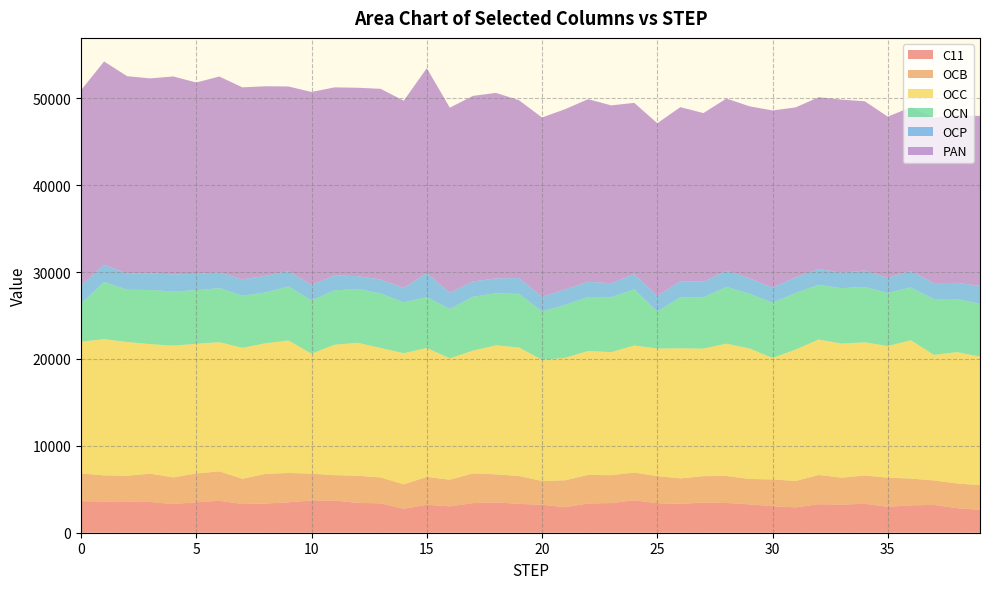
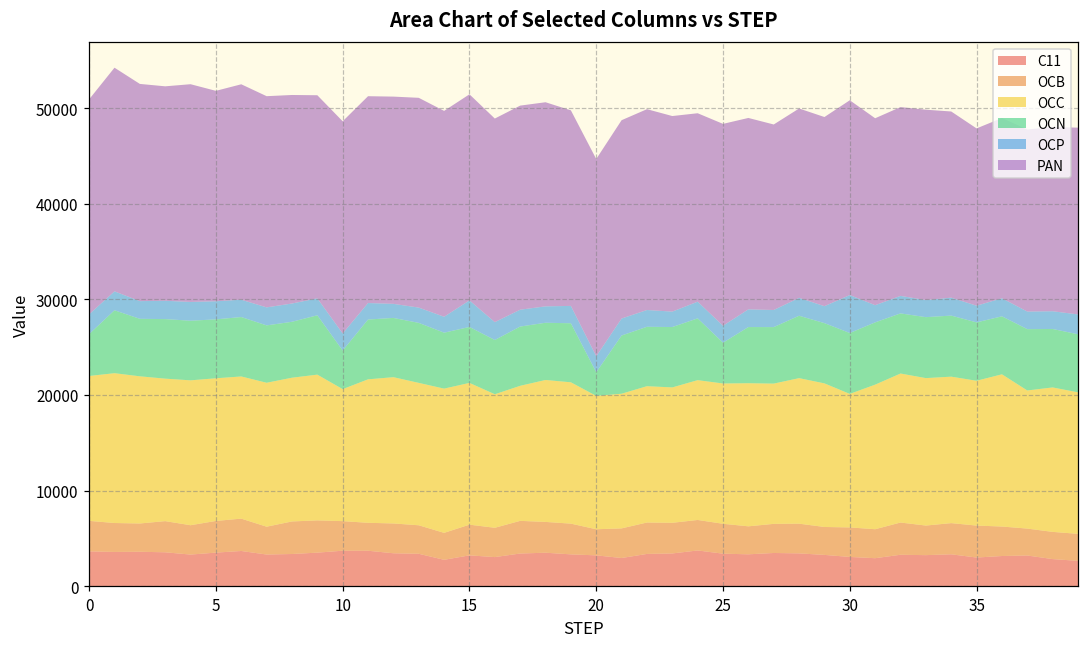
  {
    "OCC": {
      "0": 15000,
      "5": 15000,
      "10": 14000,
      "15": 15000,
      "20": 14000,
      "25": 15000,
      "30": 14000,
      "35": 15000
    },
    "OCN": {
      "0": 4000,
      "5": 6000,
-     "10": 6000,
+     "10": 4000,
      "15": 6000,
-     "20": 6000,
+     "20": 2000,
      "25": 4000,
      "30": 6000,
      "35": 6000
    },
    "OCP": {
      "0": 2000,
      "5": 2000,
      "10": 2000,
      "15": 3000,
      "20": 2000,
      "25": 2000,
-     "30": 2000,
+     "30": 4000,
      "35": 2000
    },
    "PAN": {
      "0": 22000,
      "5": 22000,
      "10": 22000,
-     "15": 24000,
+     "15": 22000,
      "20": 21000,
-     "25": 20000,
+     "25": 21000,
      "30": 20000,
      "35": 19000
    }
  }
